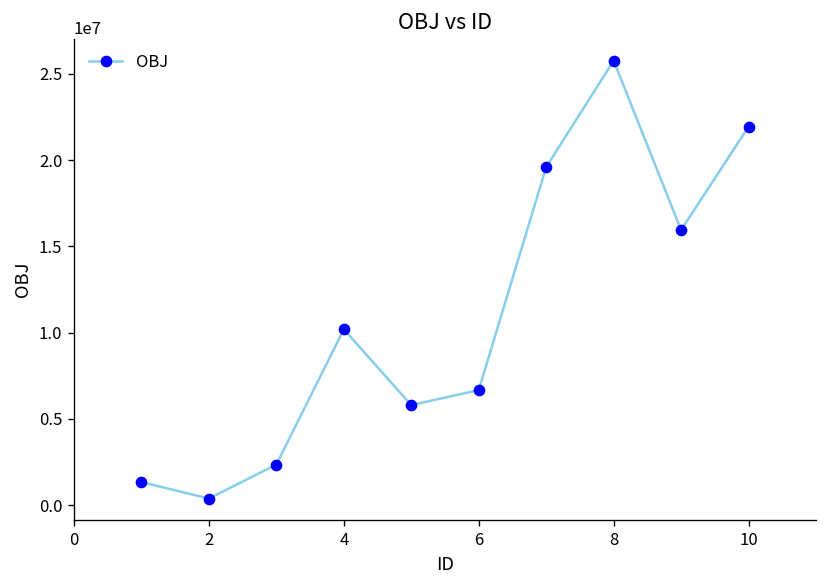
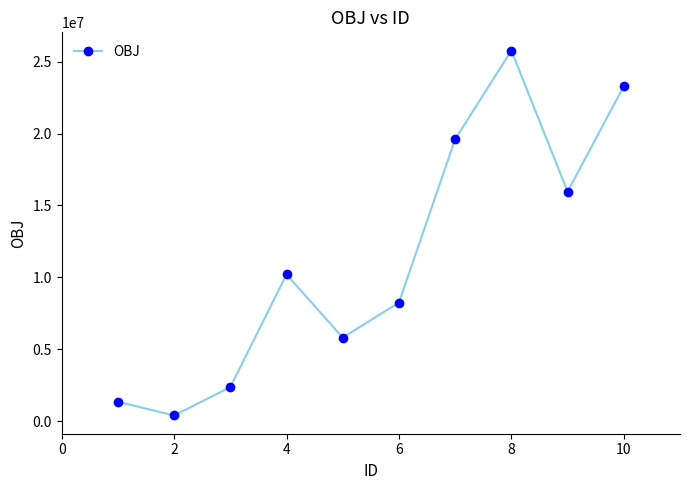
  {
    "2": 400000,
    "4": 10200000,
-   "6": 6700000,
+   "6": 8200000,
    "8": 25800000,
-   "10": 21900000
+   "10": 23300000
  }
